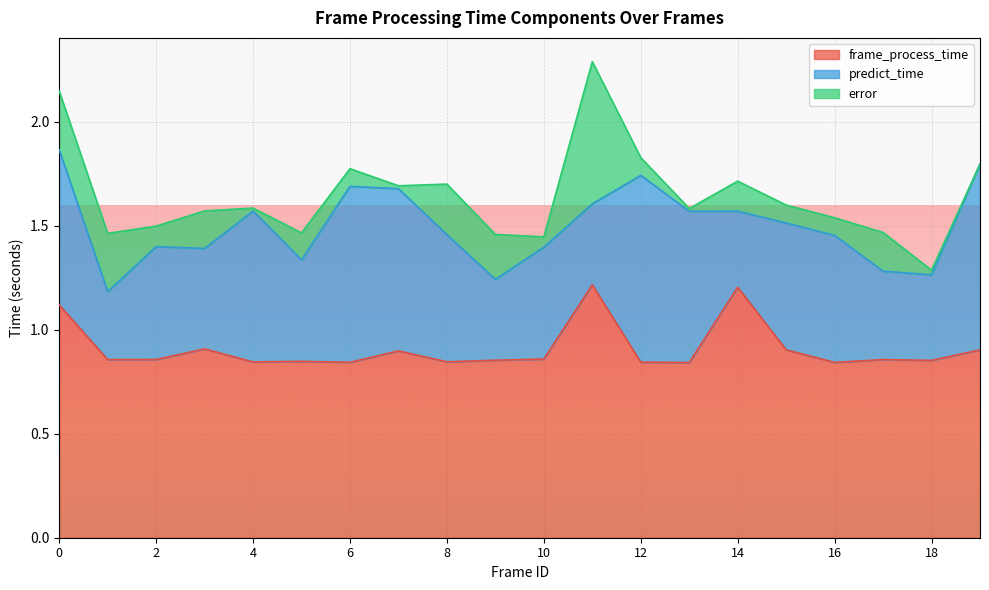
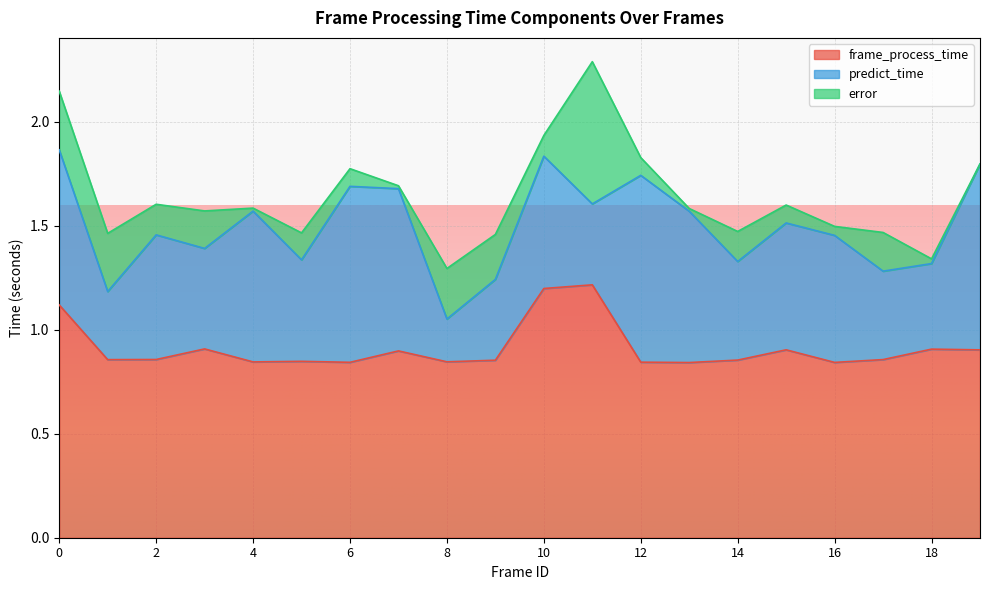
  {
    "frame_process_time": {
      "0": 1.12,
      "2": 0.86,
      "4": 0.85,
      "6": 0.84,
      "8": 0.85,
-     "10": 0.86,
+     "10": 1.20,
      "12": 0.84,
-     "14": 1.20,
+     "14": 0.85,
      "16": 0.84,
-     "18": 0.85
+     "18": 0.91
    },
    "predict_time": {
      "0": 0.75,
-     "2": 0.54,
+     "2": 0.60,
      "4": 0.73,
      "6": 0.85,
-     "8": 0.61,
-     "10": 0.54,
+     "8": 0.21,
+     "10": 0.64,
      "12": 0.90,
-     "14": 0.37,
+     "14": 0.47,
      "16": 0.61,
      "18": 0.41
    },
    "error": {
      "0": 0.28,
-     "2": 0.10,
+     "2": 0.15,
      "4": 0.01,
      "6": 0.08,
      "8": 0.24,
-     "10": 0.05,
+     "10": 0.10,
      "12": 0.09,
      "14": 0.14,
-     "16": 0.08,
+     "16": 0.04,
      "18": 0.02
    }
  }
